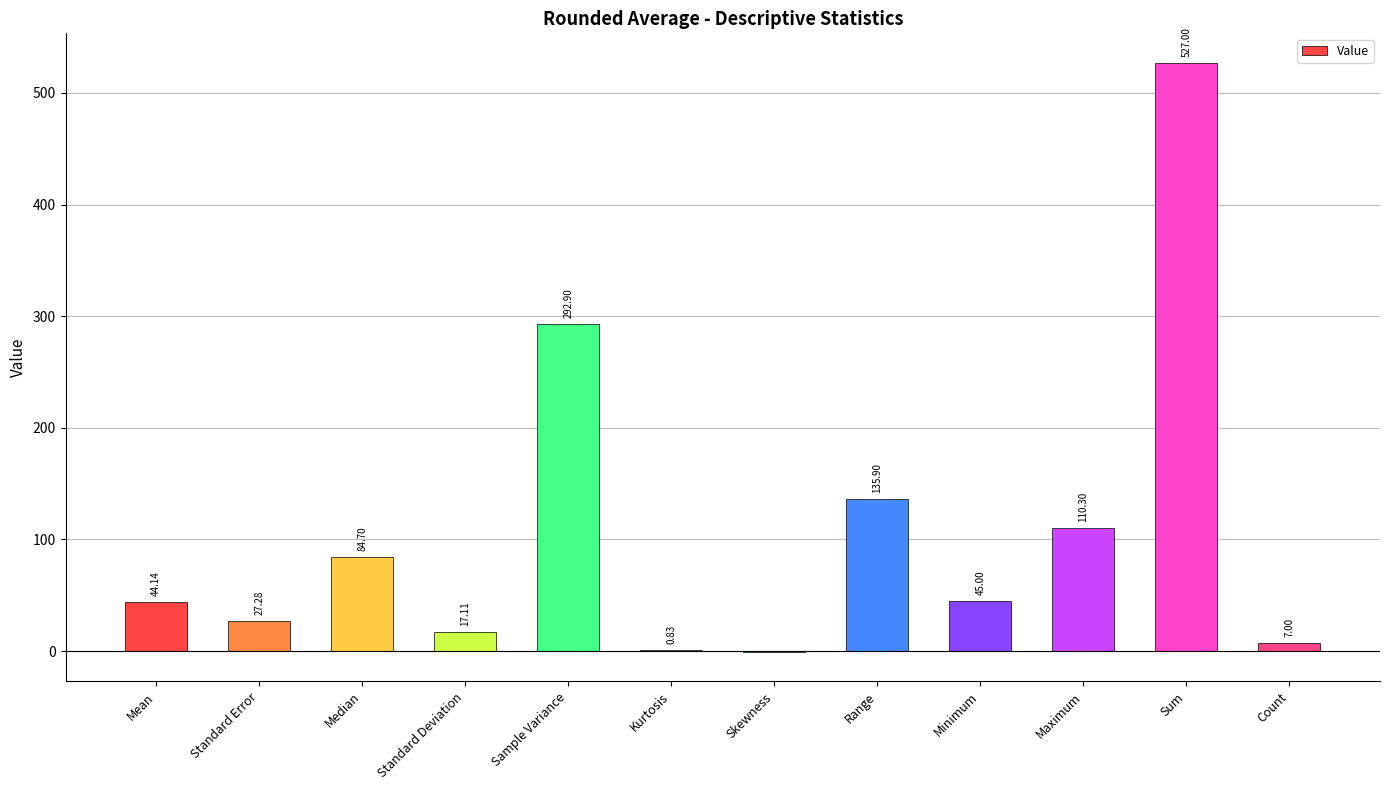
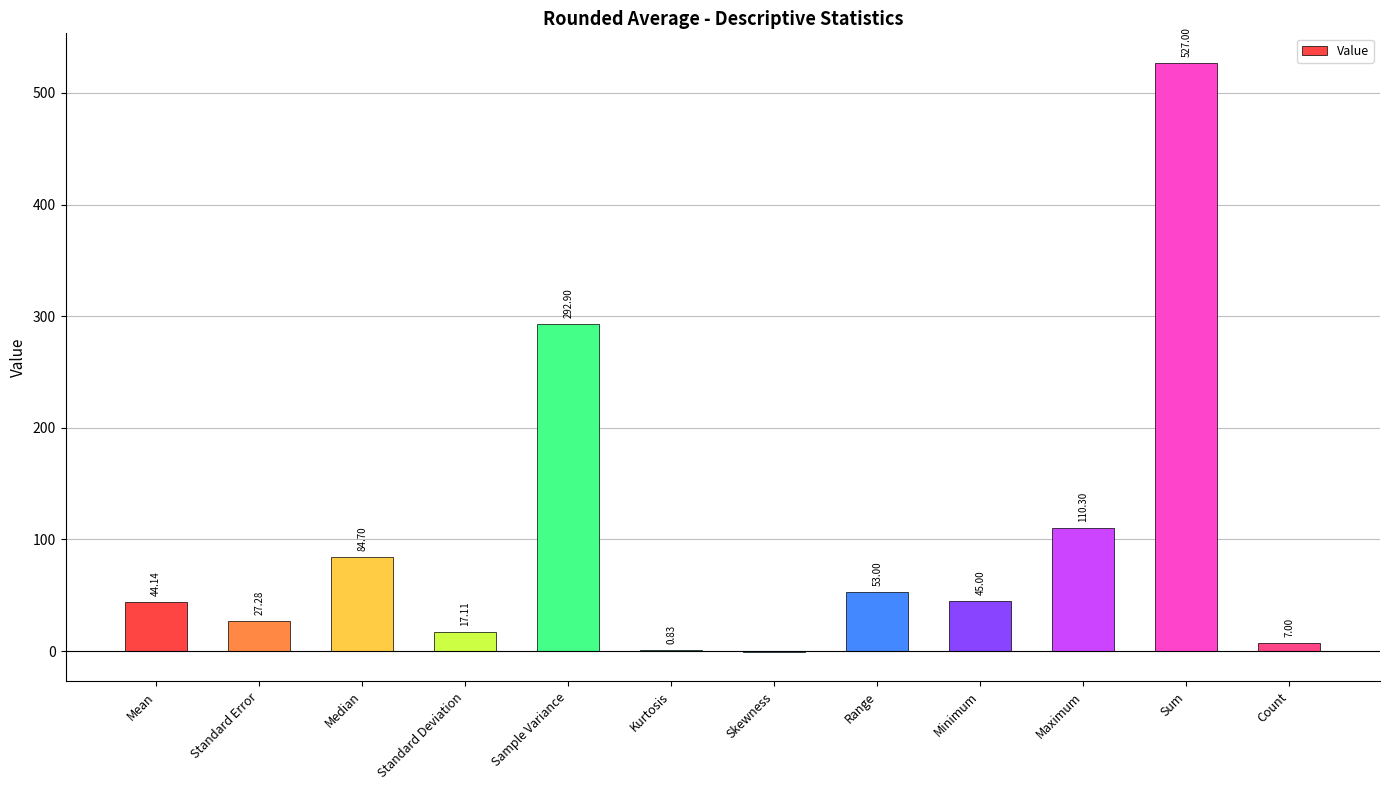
  {
    "Mean": 44.14,
    "Standard Error": 27.28,
    "Median": 84.70,
    "Standard Deviation": 17.11,
    "Sample Variance": 292.90,
    "Kurtosis": 0.83,
-   "Range": 135.90,
+   "Range": 53.00,
    "Minimum": 45.00,
    "Maximum": 110.30,
    "Sum": 527.00,
    "Count": 7.00
  }
